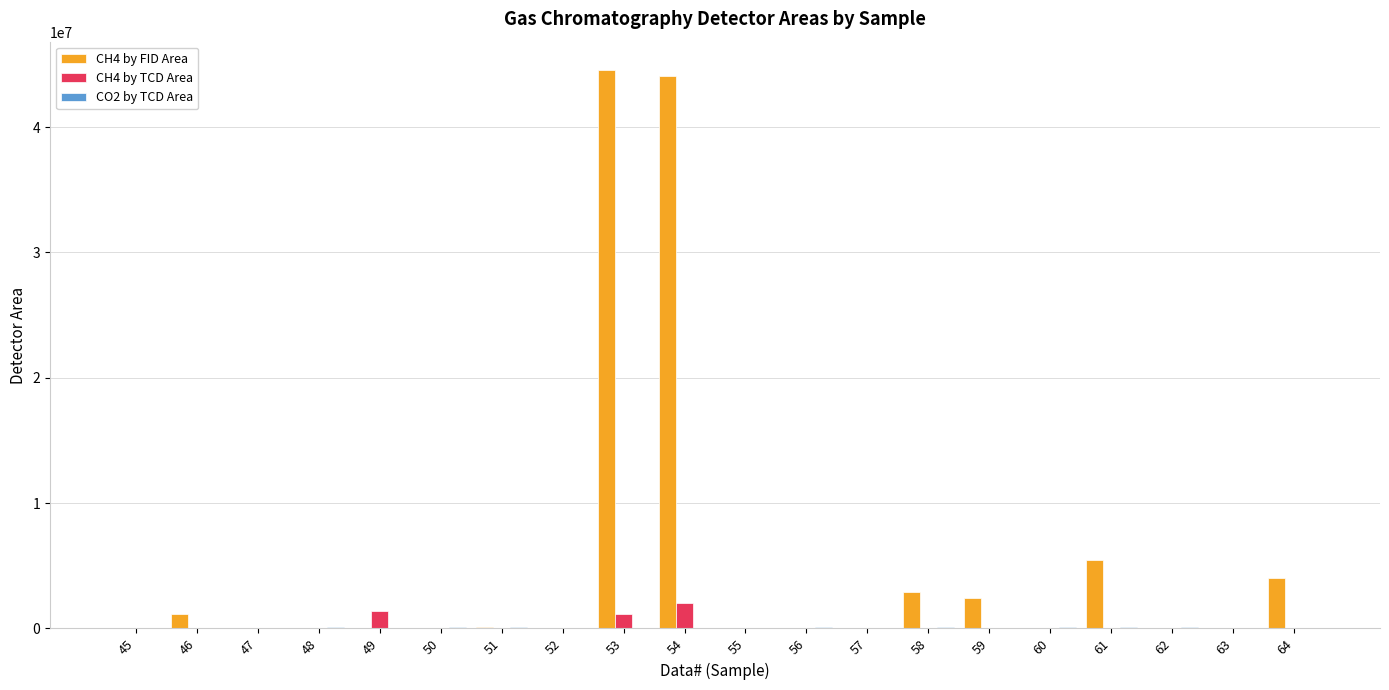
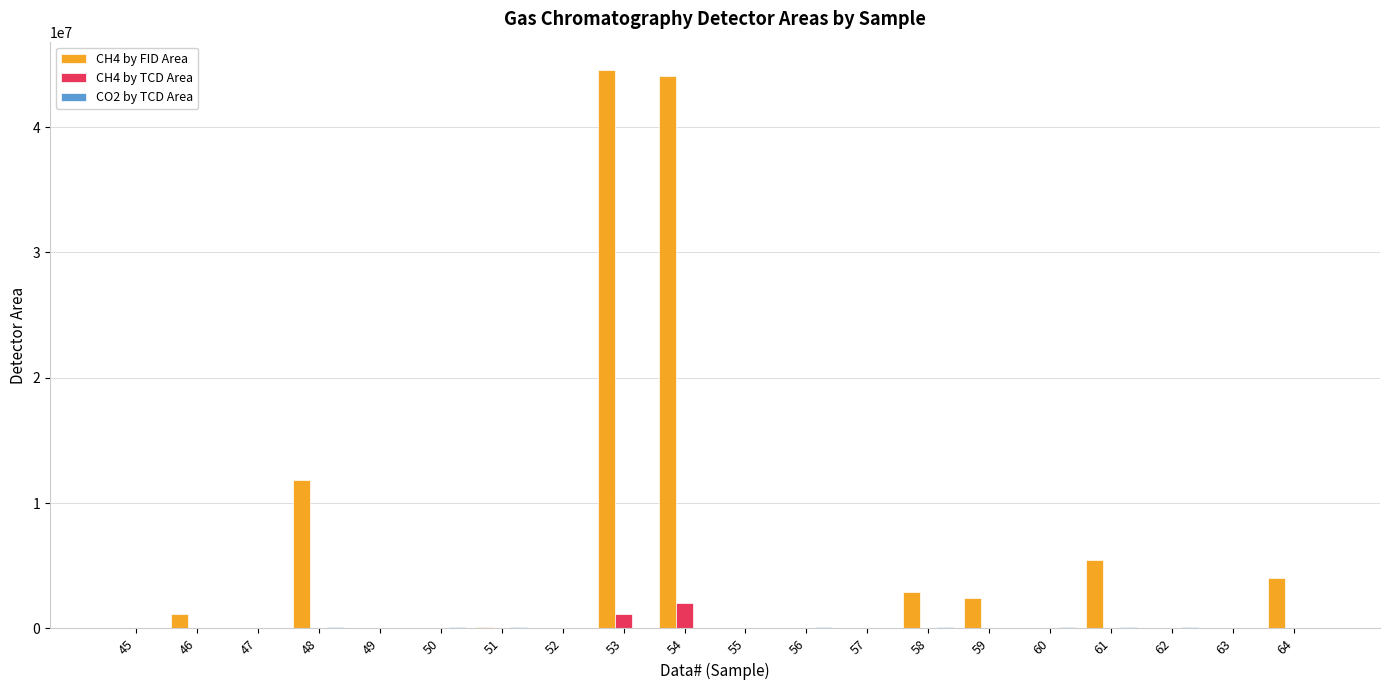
  {
    "CH4 by FID Area": {
      "46": 1100000,
-     "48": 0,
+     "48": 11900000,
      "53": 44600000,
      "54": 44100000,
      "58": 2900000,
      "59": 2400000,
      "61": 5400000,
      "64": 4000000
    },
    "CH4 by TCD Area": {
      "45": 0,
      "47": 0,
      "48": 0,
-     "49": 1400000,
+     "49": 0,
      "50": 0,
      "51": 0,
      "52": 0,
      "53": 1100000,
      "54": 2000000,
      "55": 0,
      "56": 0,
      "57": 0,
      "60": 0,
      "61": 0,
      "62": 0,
      "63": 0,
      "64": 0
    },
    "CO2 by TCD Area": {
      "49": 0,
      "53": 0,
      "54": 0,
      "59": 0
    }
  }
